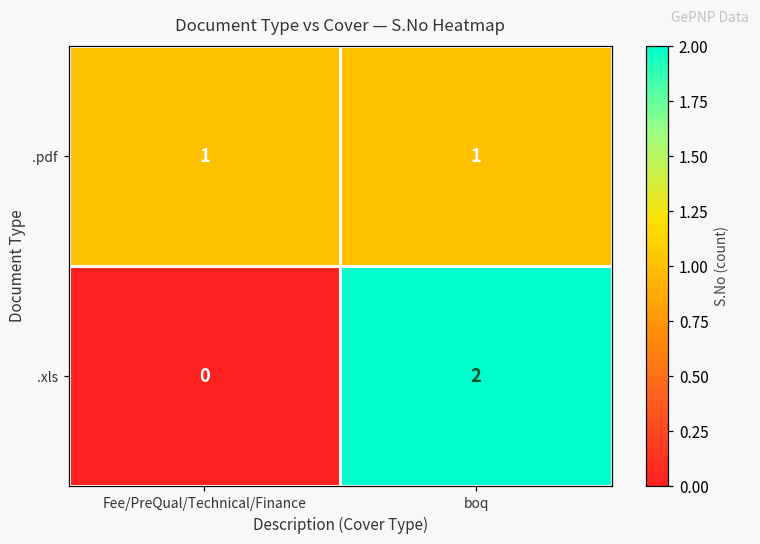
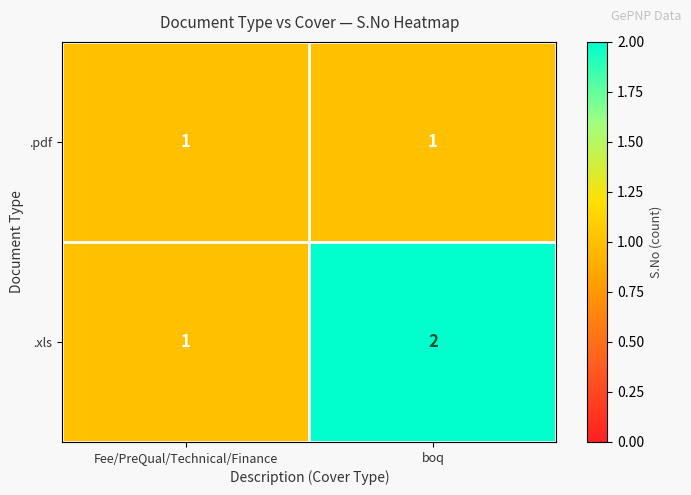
  {
    ".pdf": {
      "Fee/PreQual/Technical/Finance": 1,
      "boq": 1
    },
    ".xls": {
-     "Fee/PreQual/Technical/Finance": 0,
+     "Fee/PreQual/Technical/Finance": 1,
      "boq": 2
    }
  }
